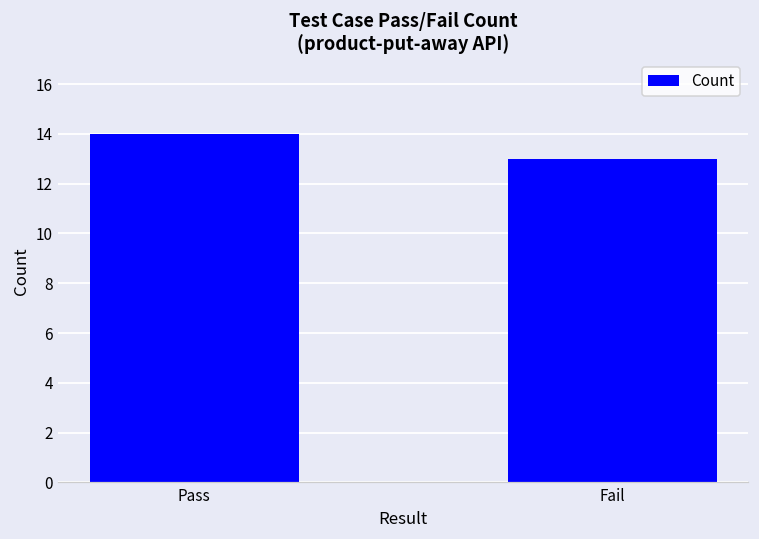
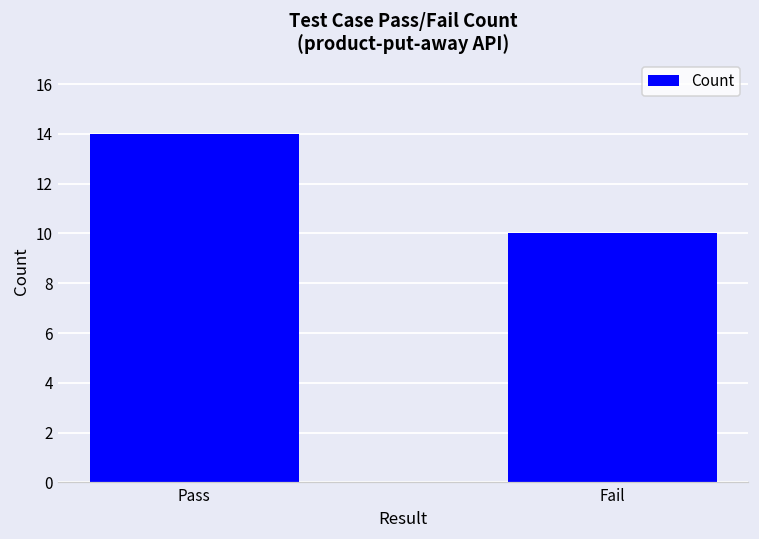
  {
    "Pass": 14,
-   "Fail": 13
+   "Fail": 10
  }
